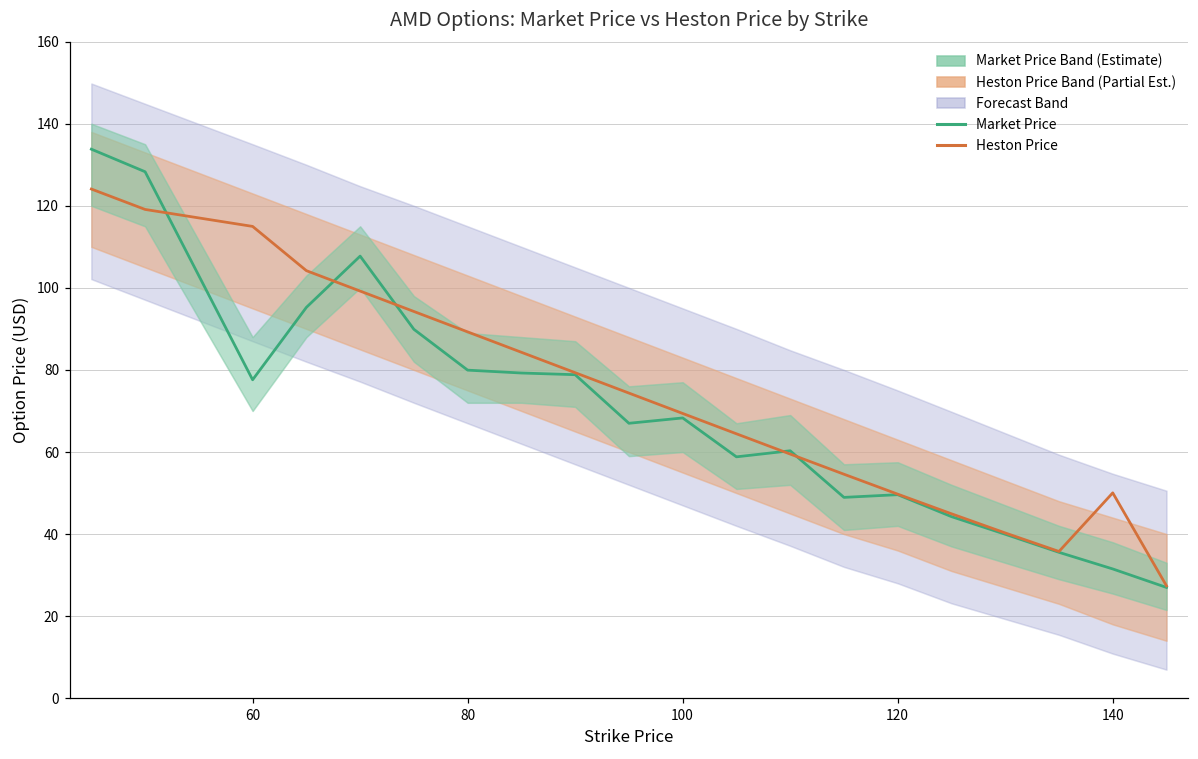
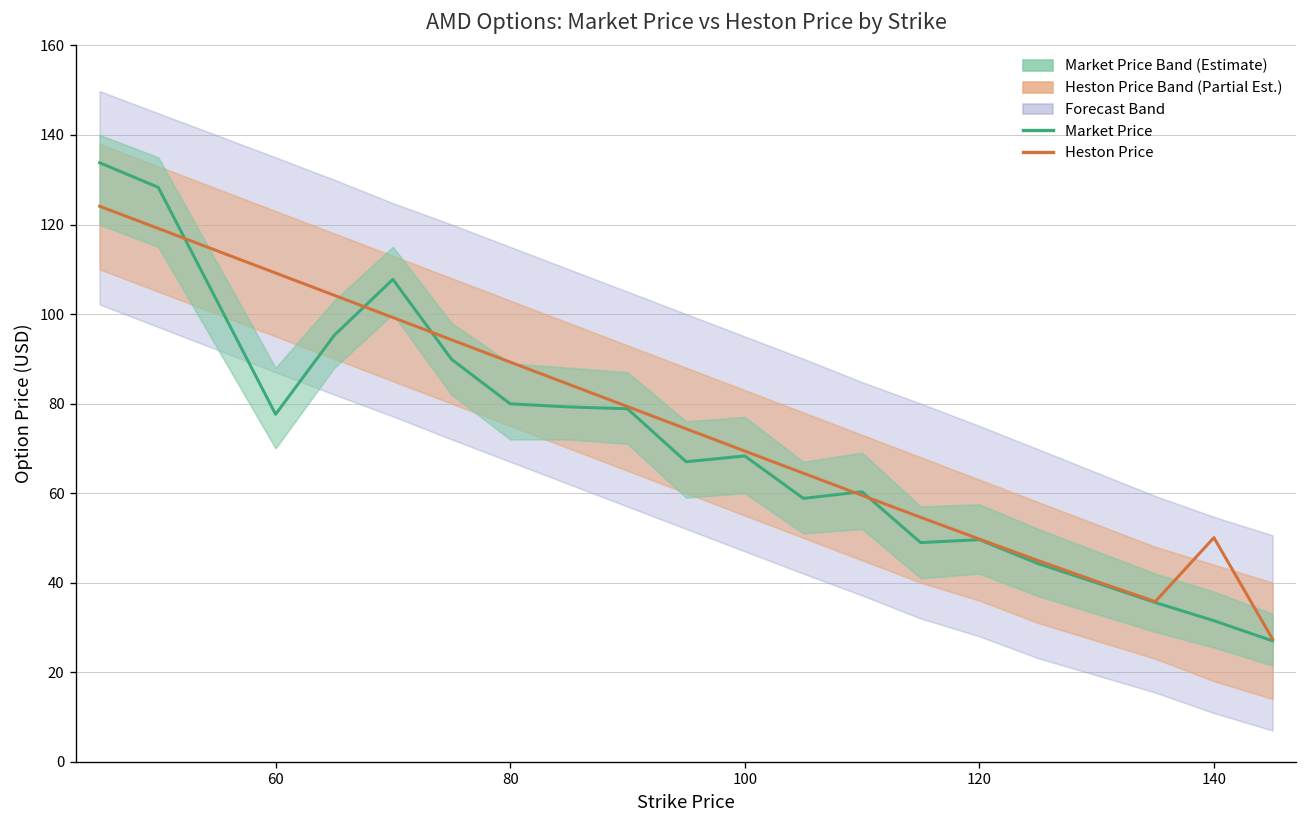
  {
    "Heston Price": {
-     "60": 115,
+     "60": 109,
      "100": 69,
      "140": 50
    }
  }
